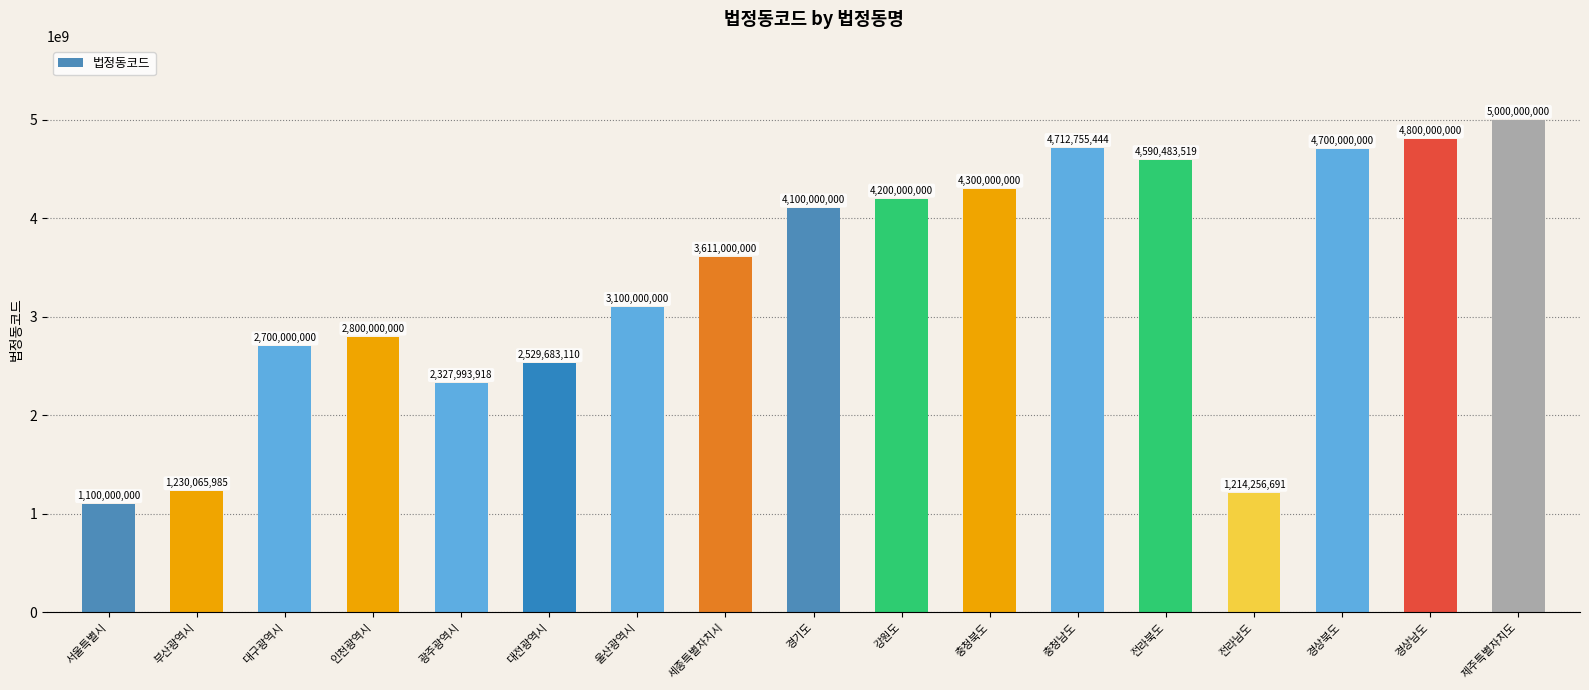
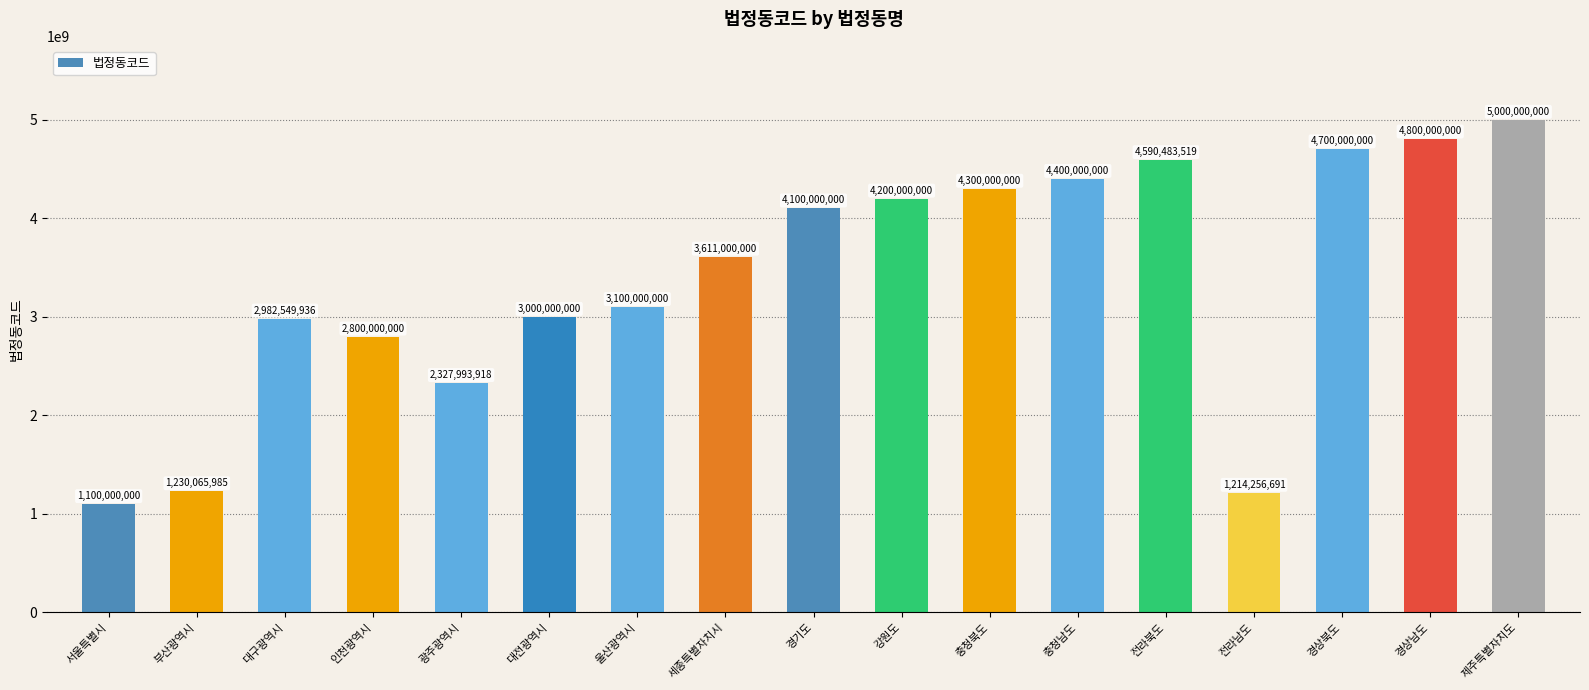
  {
-   "대구광역시": "2,700,000,000",
-   "대전광역시": "2,529,683,110",
-   "충청남도": "4,712,755,444"
+   "대구광역시": "2,982,549,936",
+   "대전광역시": "3,000,000,000",
+   "충청남도": "4,400,000,000"
  }
